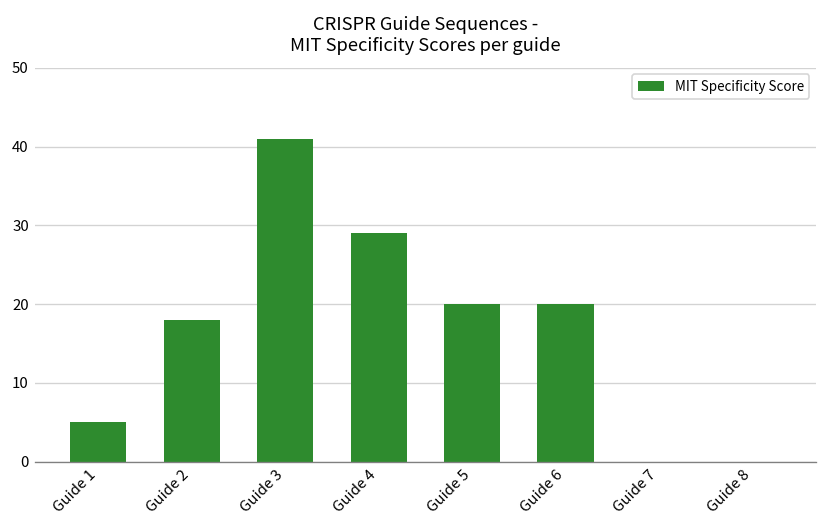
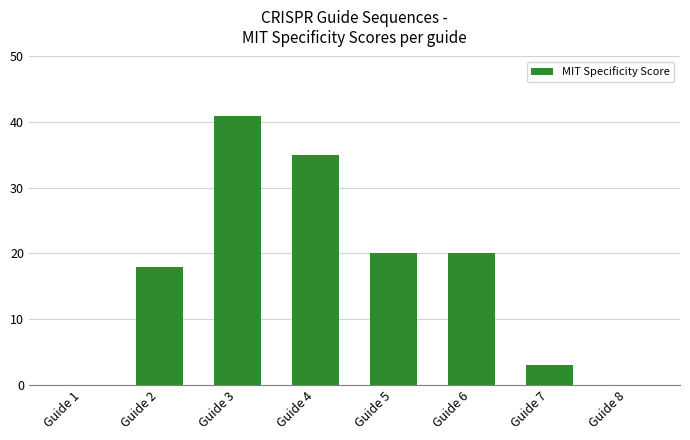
  {
-   "Guide 1": 5,
+   "Guide 1": 0,
    "Guide 2": 18,
    "Guide 3": 41,
-   "Guide 4": 29,
+   "Guide 4": 35,
    "Guide 5": 20,
    "Guide 6": 20,
-   "Guide 7": 0,
+   "Guide 7": 3,
    "Guide 8": 0
  }
